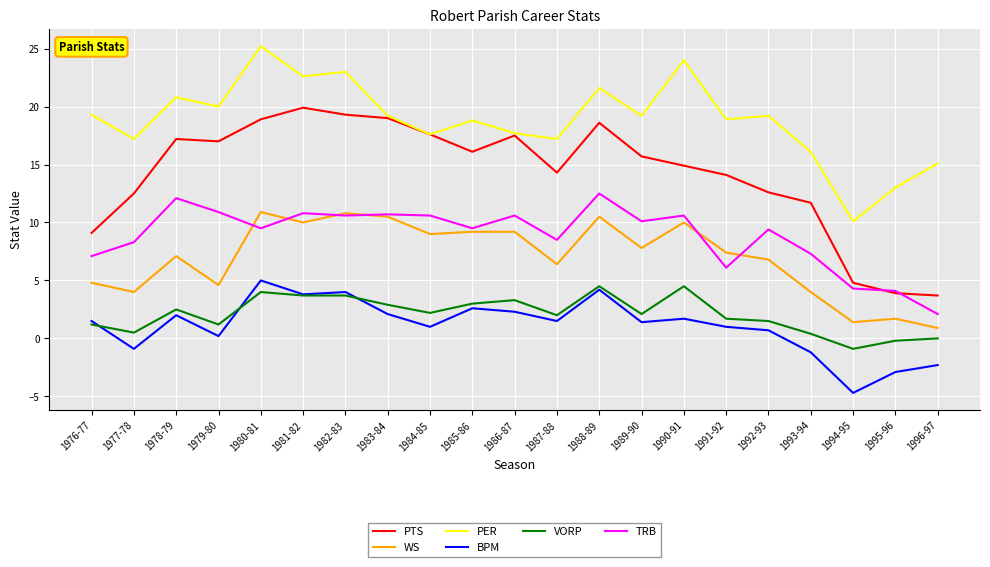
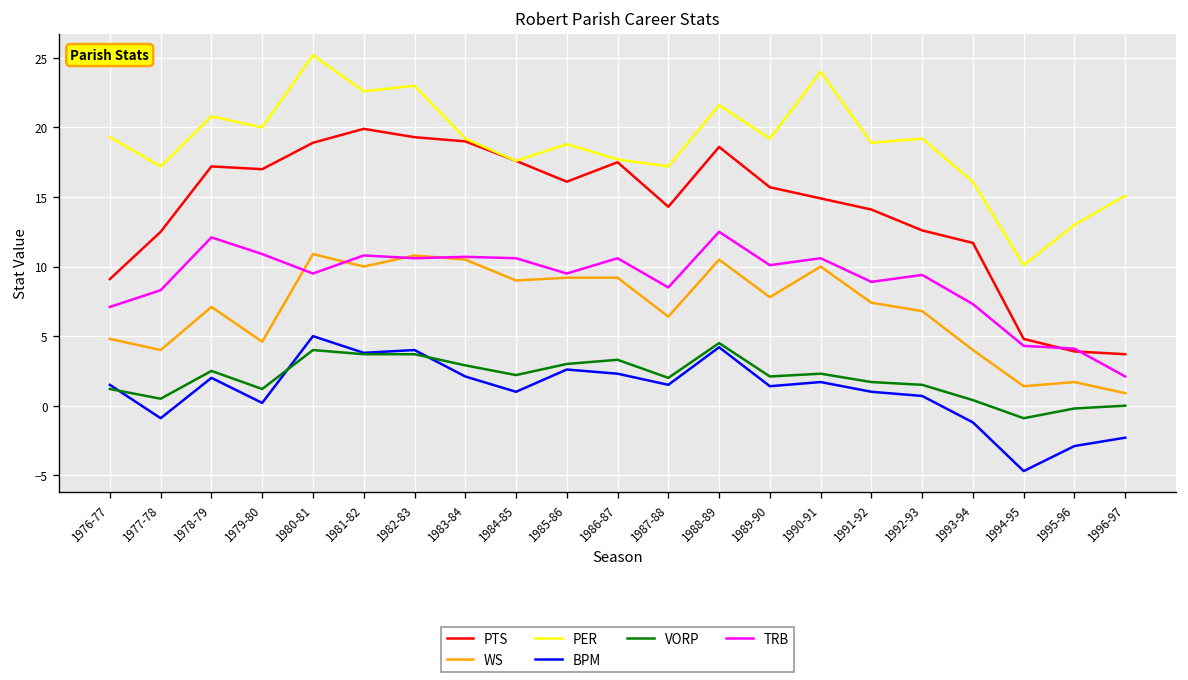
  {
    "PTS": {
      "1976-77": 9.1,
      "1977-78": 12.5,
      "1978-79": 17.2,
      "1979-80": 17.0,
      "1980-81": 18.9,
      "1981-82": 19.9,
      "1982-83": 19.3,
      "1985-86": 16.1,
      "1987-88": 14.3,
      "1988-89": 18.6,
      "1989-90": 15.7,
      "1990-91": 14.9,
      "1991-92": 14.1,
      "1992-93": 12.6,
      "1993-94": 11.7,
      "1994-95": 4.8,
      "1996-97": 3.7
    },
    "WS": {
      "1976-77": 4.8,
      "1977-78": 4.0,
      "1978-79": 7.1,
      "1979-80": 4.6,
      "1980-81": 10.9,
      "1981-82": 10.0,
      "1984-85": 9.0,
      "1985-86": 9.2,
      "1986-87": 9.2,
      "1987-88": 6.4,
      "1988-89": 10.5,
      "1989-90": 7.8,
      "1990-91": 10.0,
      "1991-92": 7.4,
      "1992-93": 6.8,
      "1993-94": 4.0,
      "1994-95": 1.4,
      "1995-96": 1.7,
      "1996-97": 0.9
    },
    "PER": {
      "1976-77": 19.3,
      "1977-78": 17.2,
      "1978-79": 20.8,
      "1979-80": 20.0,
      "1980-81": 25.2,
      "1981-82": 22.6,
      "1982-83": 23.0,
      "1985-86": 18.8,
      "1987-88": 17.2,
      "1988-89": 21.6,
      "1989-90": 19.2,
      "1990-91": 24.0,
      "1991-92": 18.9,
      "1992-93": 19.2,
      "1993-94": 16.1,
      "1994-95": 10.1,
      "1995-96": 13.0,
      "1996-97": 15.1
    },
    "BPM": {
      "1976-77": 1.5,
      "1977-78": -0.9,
      "1978-79": 2.0,
      "1979-80": 0.2,
      "1980-81": 5.0,
      "1982-83": 4.0,
      "1983-84": 2.1,
      "1984-85": 1.0,
      "1985-86": 2.6,
      "1986-87": 2.3,
      "1987-88": 1.5,
      "1988-89": 4.2,
      "1989-90": 1.4,
      "1990-91": 1.7,
      "1991-92": 1.0,
      "1992-93": 0.7,
      "1993-94": -1.2,
      "1994-95": -4.7,
      "1995-96": -2.9,
      "1996-97": -2.3
    },
    "VORP": {
      "1976-77": 1.2,
      "1977-78": 0.5,
      "1978-79": 2.5,
      "1979-80": 1.2,
      "1980-81": 4.0,
      "1982-83": 3.7,
      "1983-84": 2.9,
      "1984-85": 2.2,
      "1985-86": 3.0,
      "1986-87": 3.3,
      "1987-88": 2.0,
      "1988-89": 4.5,
      "1989-90": 2.1,
-     "1990-91": 4.5,
+     "1990-91": 2.3,
      "1991-92": 1.7,
      "1992-93": 1.5,
      "1993-94": 0.4,
      "1994-95": -0.9,
      "1995-96": -0.2,
      "1996-97": 0.0
    },
    "TRB": {
      "1976-77": 7.1,
      "1977-78": 8.3,
      "1978-79": 12.1,
      "1979-80": 10.9,
      "1980-81": 9.5,
      "1981-82": 10.8,
      "1984-85": 10.6,
      "1985-86": 9.5,
      "1986-87": 10.6,
      "1987-88": 8.5,
      "1988-89": 12.5,
      "1989-90": 10.1,
      "1990-91": 10.6,
-     "1991-92": 6.1,
+     "1991-92": 8.9,
      "1992-93": 9.4,
      "1993-94": 7.3,
      "1994-95": 4.3,
      "1996-97": 2.1
    }
  }
